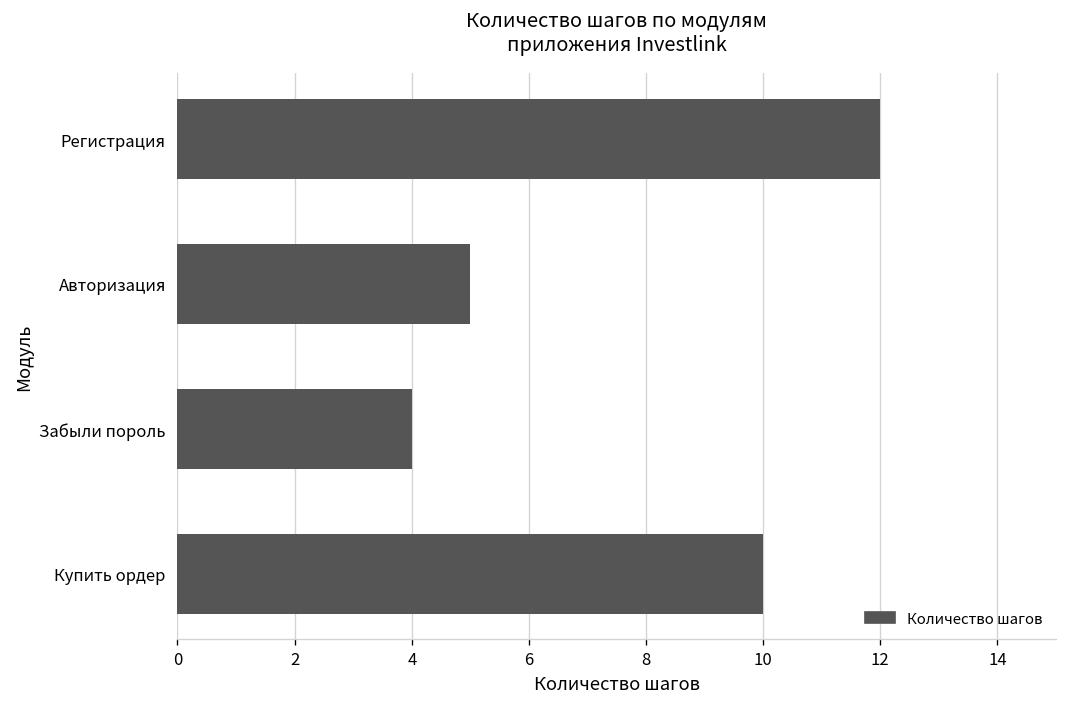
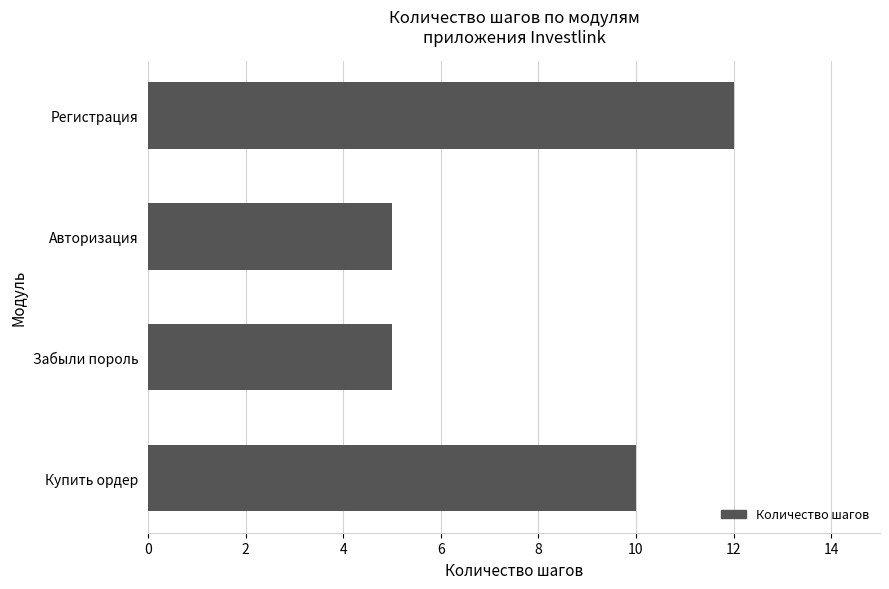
  {
    "Регистрация": 12,
    "Авторизация": 5,
-   "Забыли пороль": 4,
+   "Забыли пороль": 5,
    "Купить ордер": 10
  }
